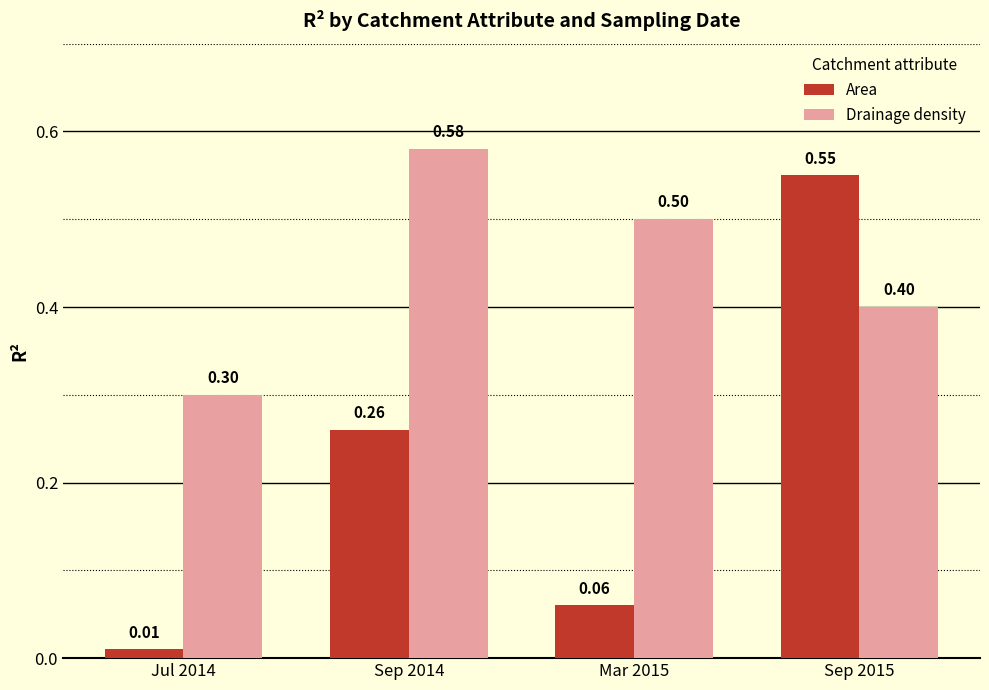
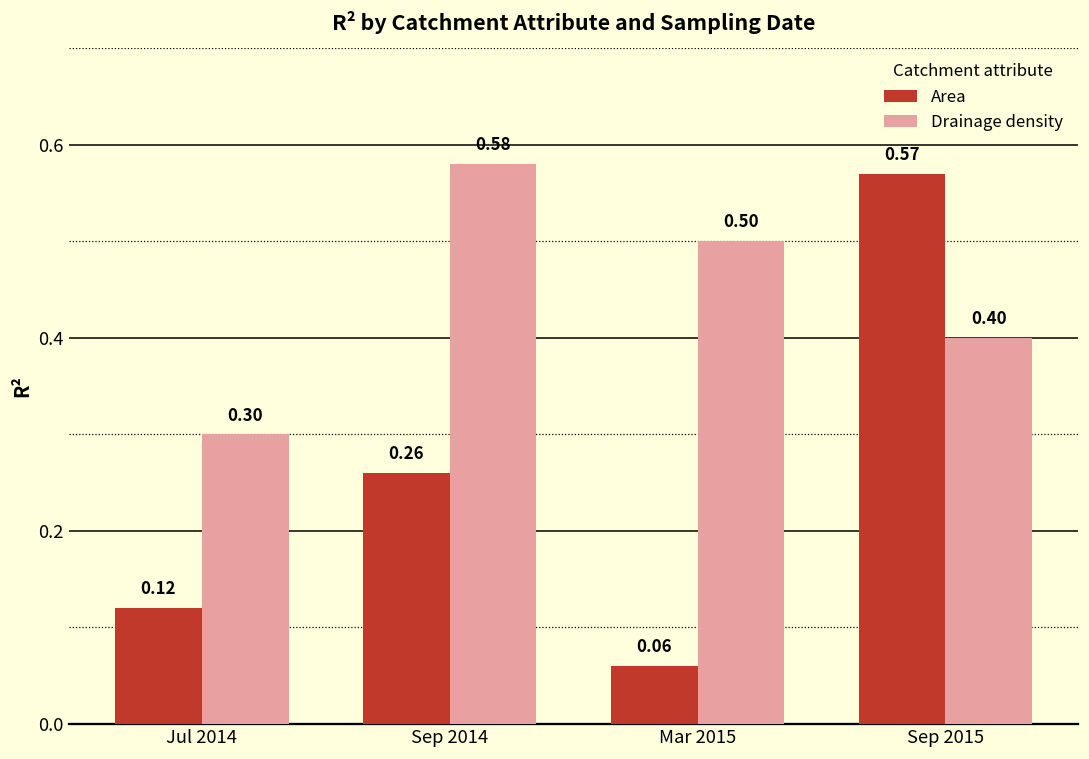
  {
    "Area": {
-     "Jul 2014": 0.01,
+     "Jul 2014": 0.12,
      "Sep 2014": 0.26,
      "Mar 2015": 0.06,
-     "Sep 2015": 0.55
+     "Sep 2015": 0.57
    },
    "Drainage density": {
      "Jul 2014": 0.30,
      "Sep 2014": 0.58,
      "Mar 2015": 0.50,
      "Sep 2015": 0.40
    }
  }
